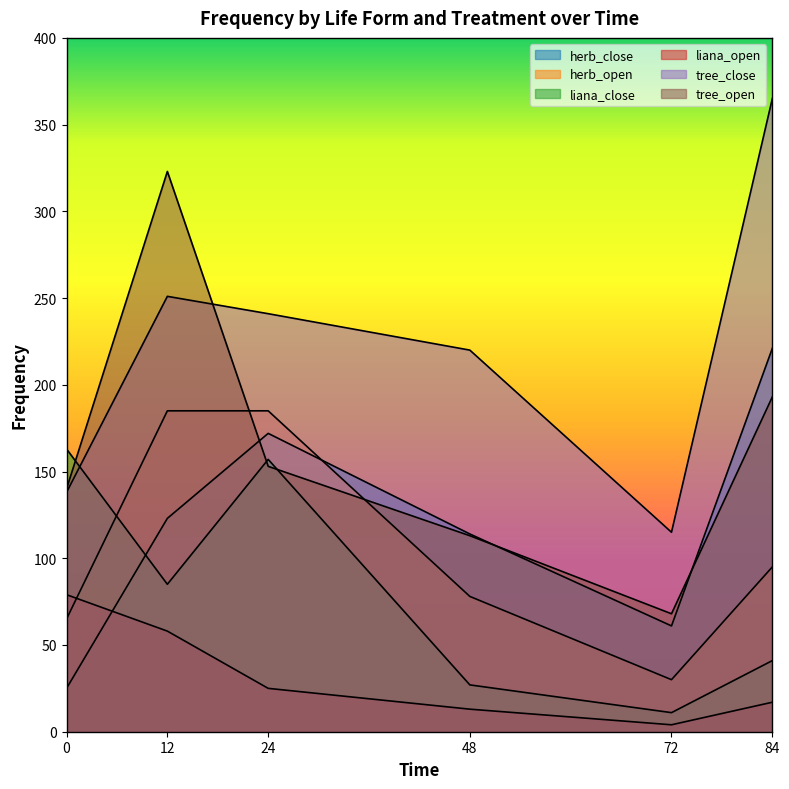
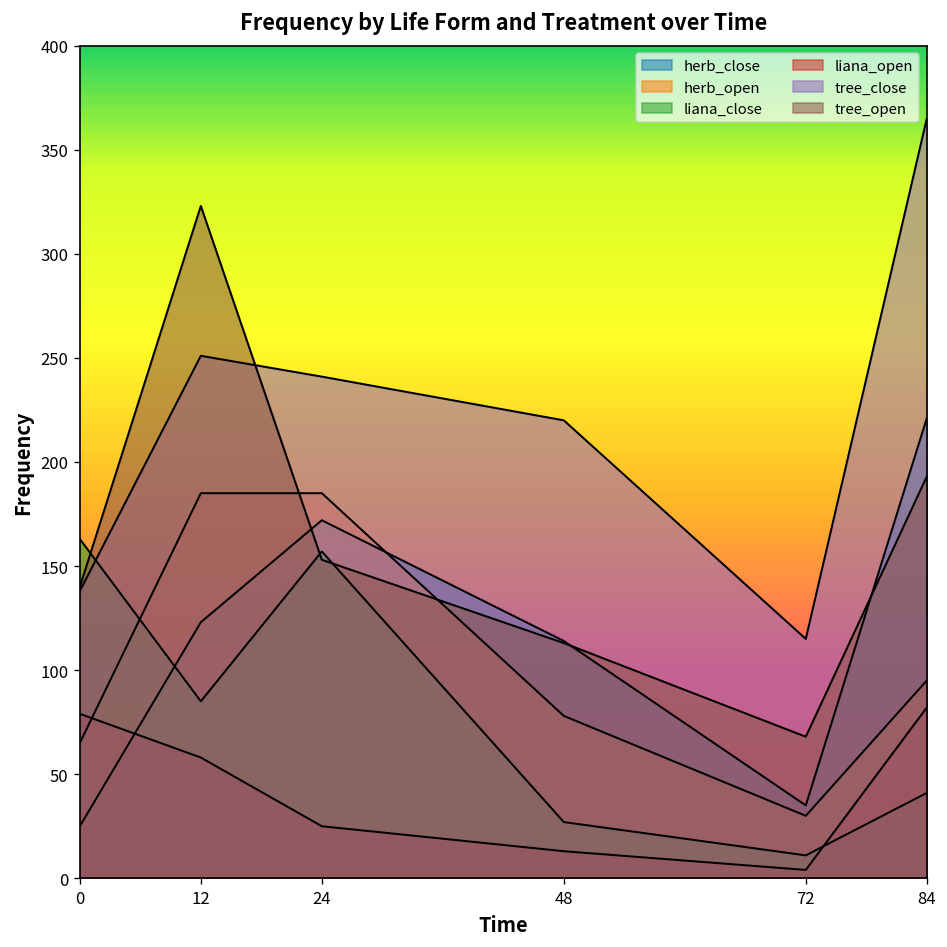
  {
    "herb_close": {
      "0": 25,
      "12": 123,
      "24": 172,
-     "72": 61,
+     "72": 35,
      "84": 221
    },
    "herb_open": {
      "0": 65,
      "12": 185,
      "24": 185,
      "48": 78,
      "72": 30,
      "84": 95
    },
    "liana_close": {
      "0": 163,
      "12": 85,
      "24": 157,
      "48": 27,
      "72": 11,
      "84": 41
    },
    "liana_open": {
      "0": 79,
      "12": 58,
      "24": 25,
      "48": 13,
      "72": 4,
-     "84": 17
+     "84": 82
    },
    "tree_close": {
      "0": 138,
      "12": 251,
      "24": 241,
      "48": 220,
      "72": 115,
      "84": 365
    },
    "tree_open": {
      "0": 140,
      "12": 323,
      "24": 153,
      "72": 68,
      "84": 193
    }
  }
